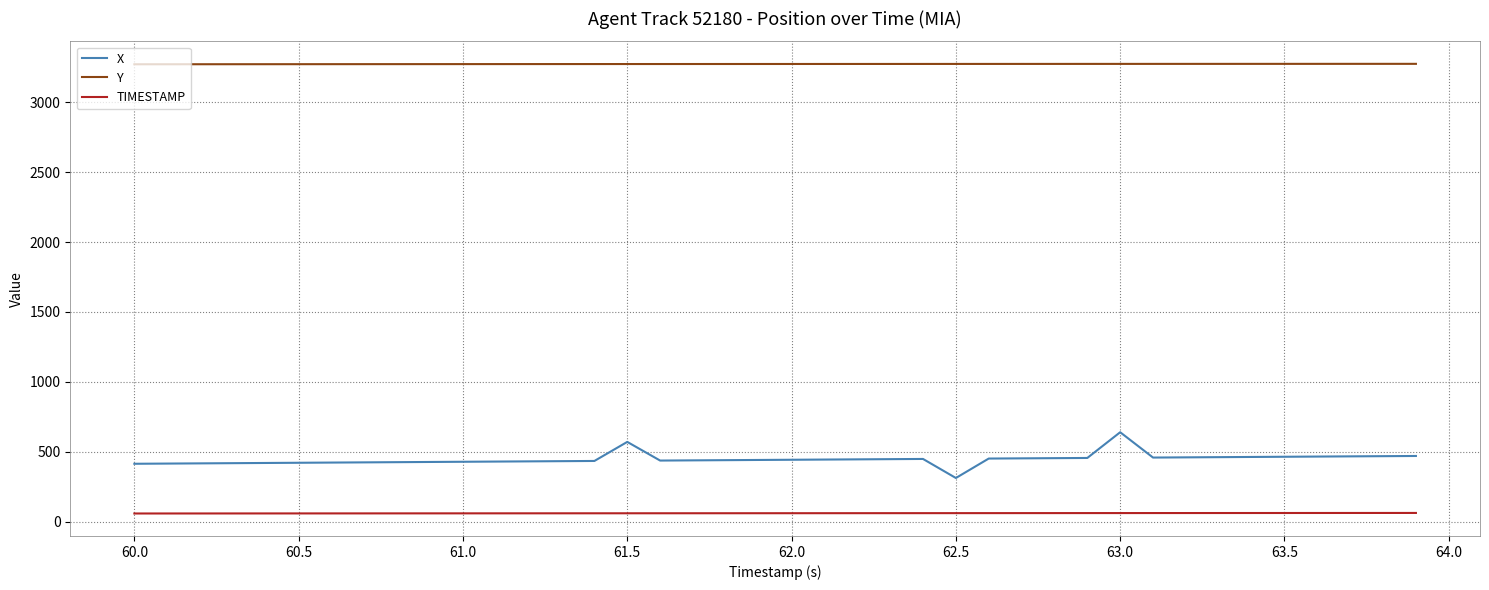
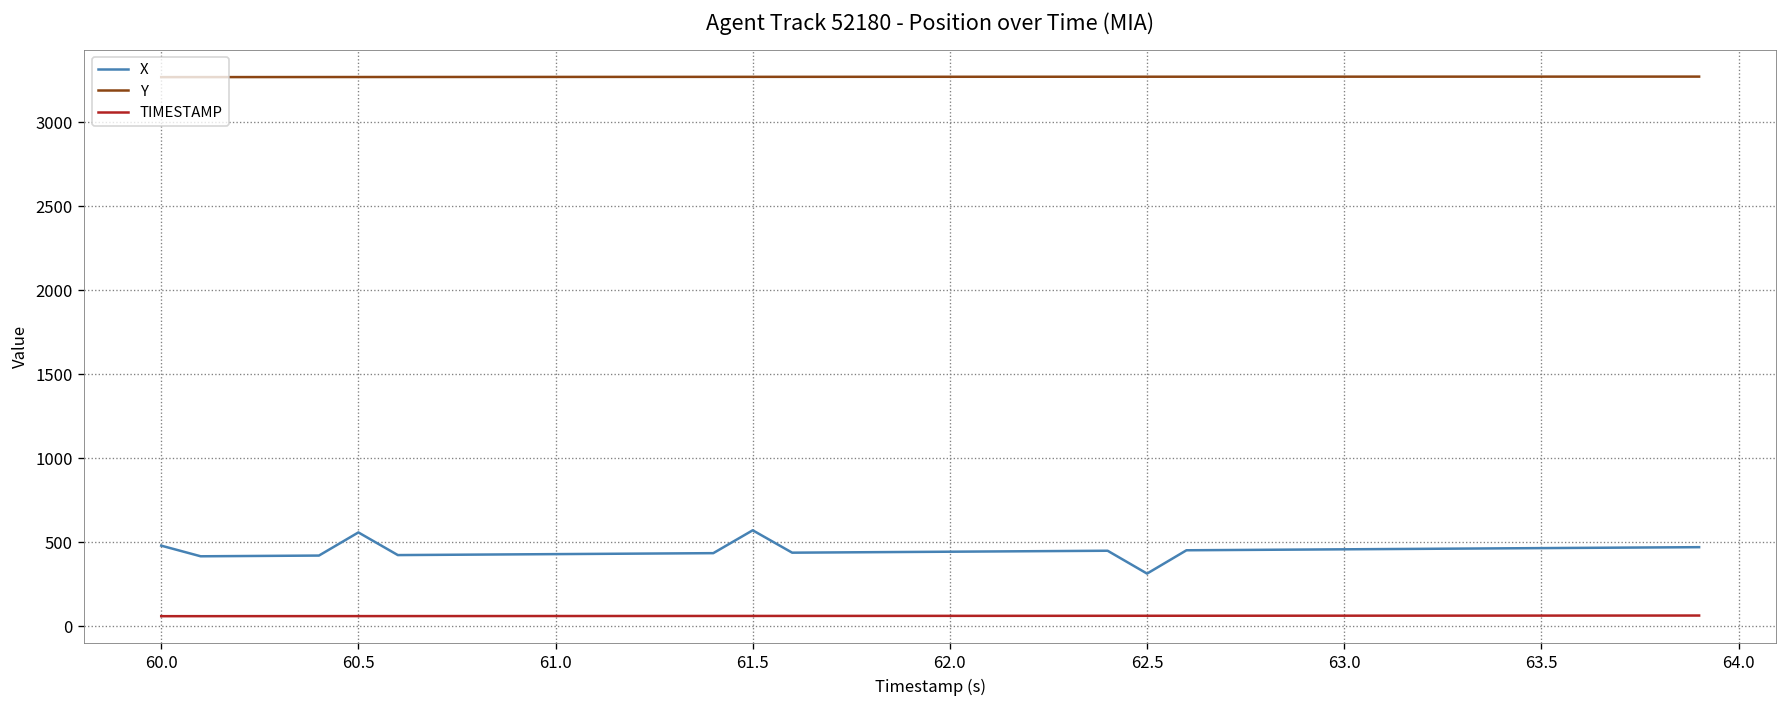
  {
    "X": {
-     "60.0": 420,
-     "60.5": 420,
+     "60.0": 480,
+     "60.5": 560,
      "61.0": 430,
      "61.5": 570,
      "62.0": 440,
      "62.5": 310,
-     "63.0": 640,
+     "63.0": 460,
      "63.5": 470
    }
  }
